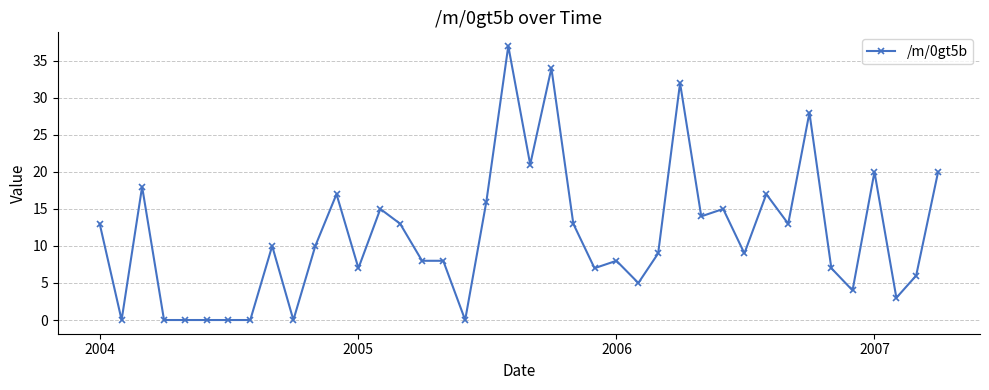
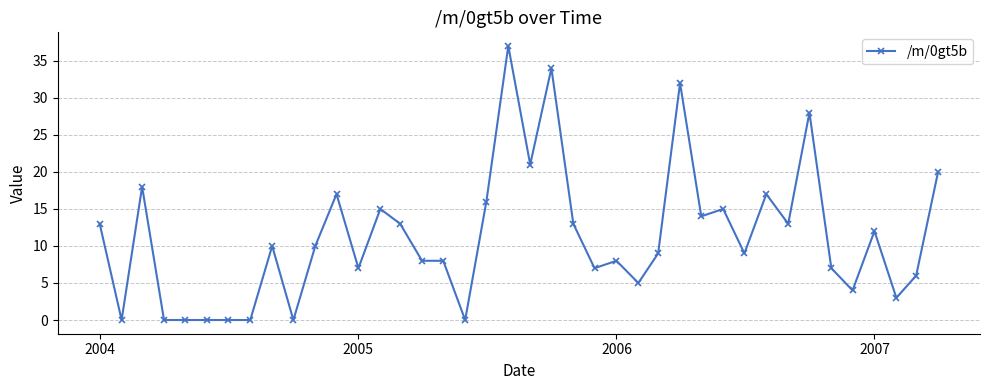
  {
    "2004": 13,
    "2005": 7,
    "2006": 8,
-   "2007": 20
+   "2007": 12
  }
